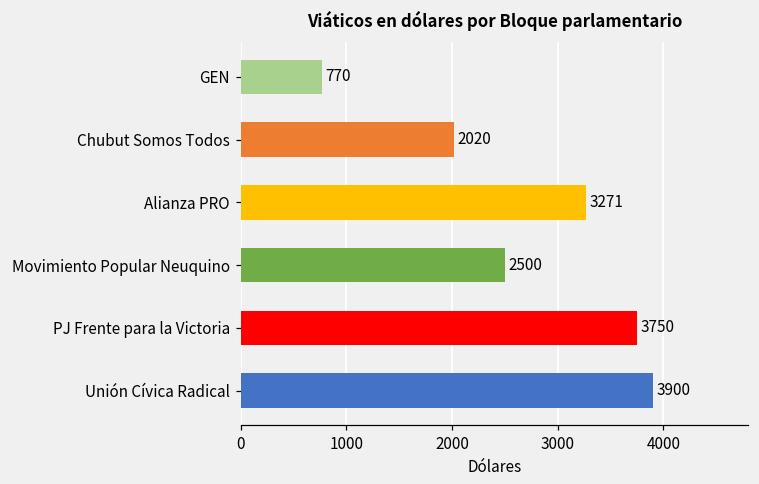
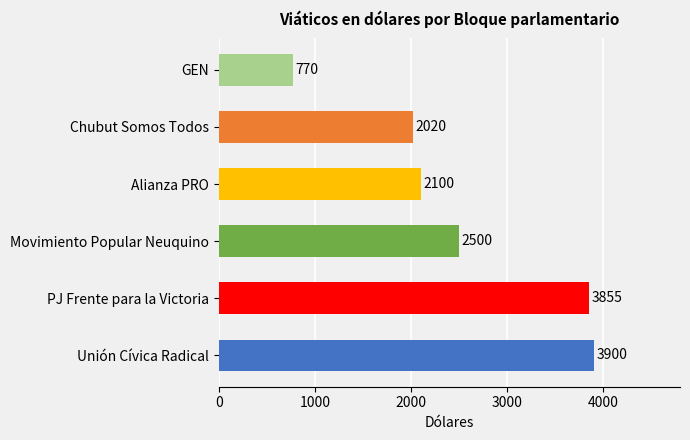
  {
    "GEN": 770,
    "Chubut Somos Todos": 2020,
-   "Alianza PRO": 3271,
+   "Alianza PRO": 2100,
    "Movimiento Popular Neuquino": 2500,
-   "PJ Frente para la Victoria": 3750,
+   "PJ Frente para la Victoria": 3855,
    "Unión Cívica Radical": 3900
  }
